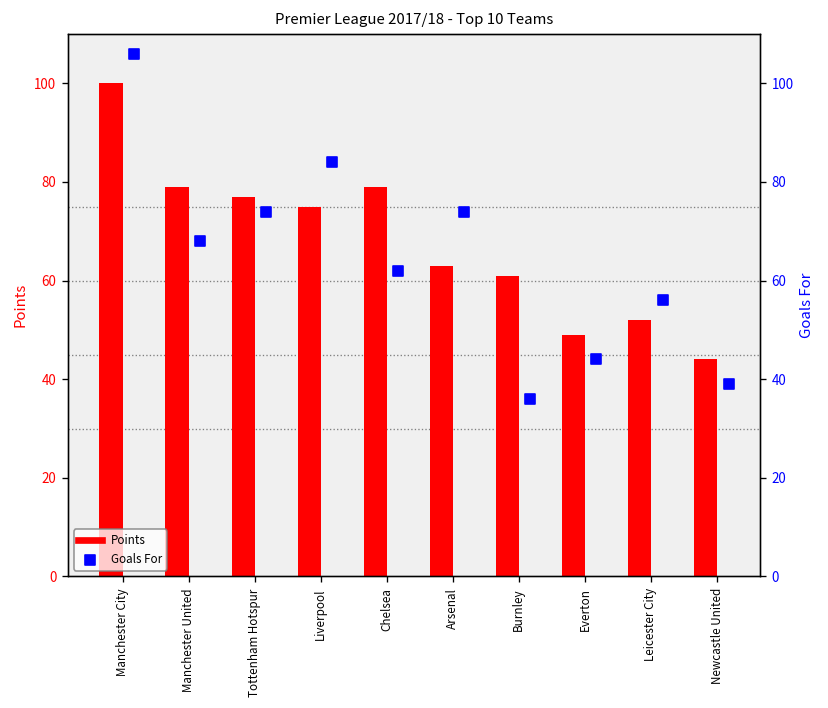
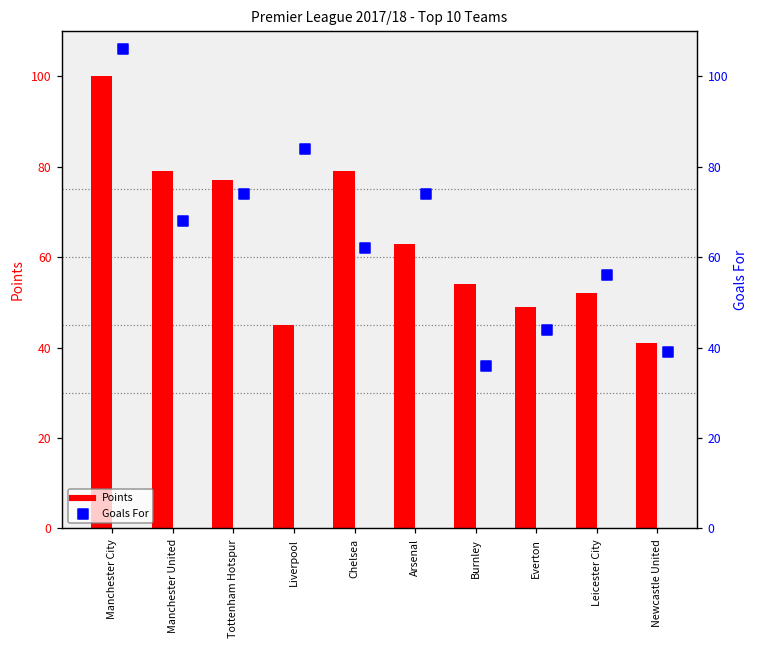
  {
    "Points": {
      "Manchester City": 100,
      "Manchester United": 79,
      "Tottenham Hotspur": 77,
-     "Liverpool": 75,
+     "Liverpool": 45,
      "Chelsea": 79,
      "Arsenal": 63,
-     "Burnley": 61,
+     "Burnley": 54,
      "Everton": 49,
      "Leicester City": 52,
-     "Newcastle United": 44
+     "Newcastle United": 41
    }
  }
